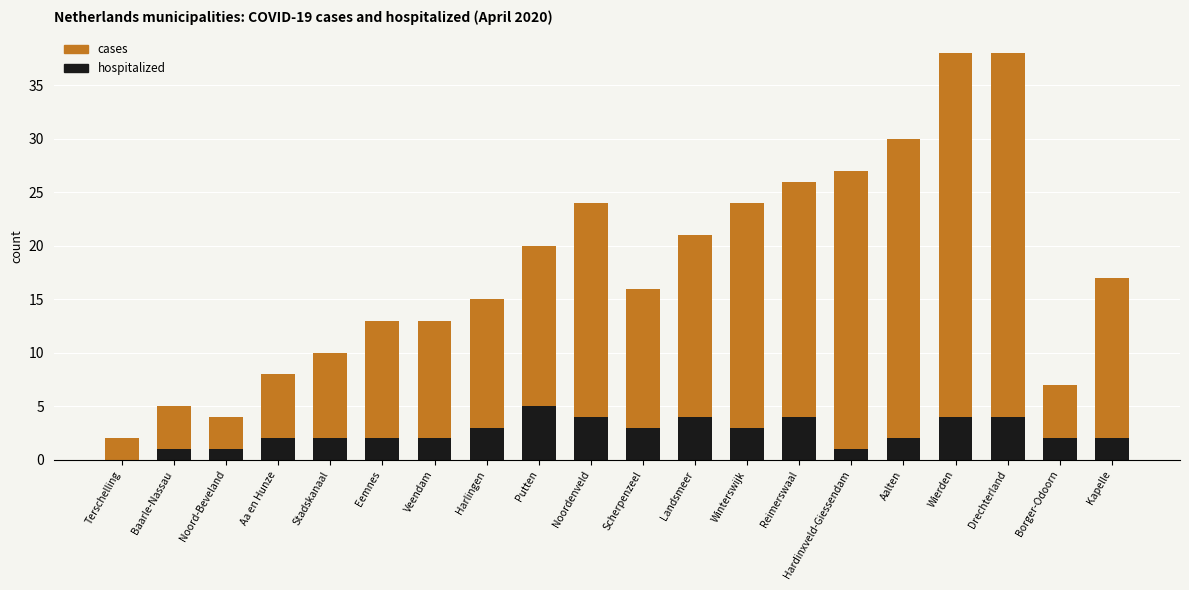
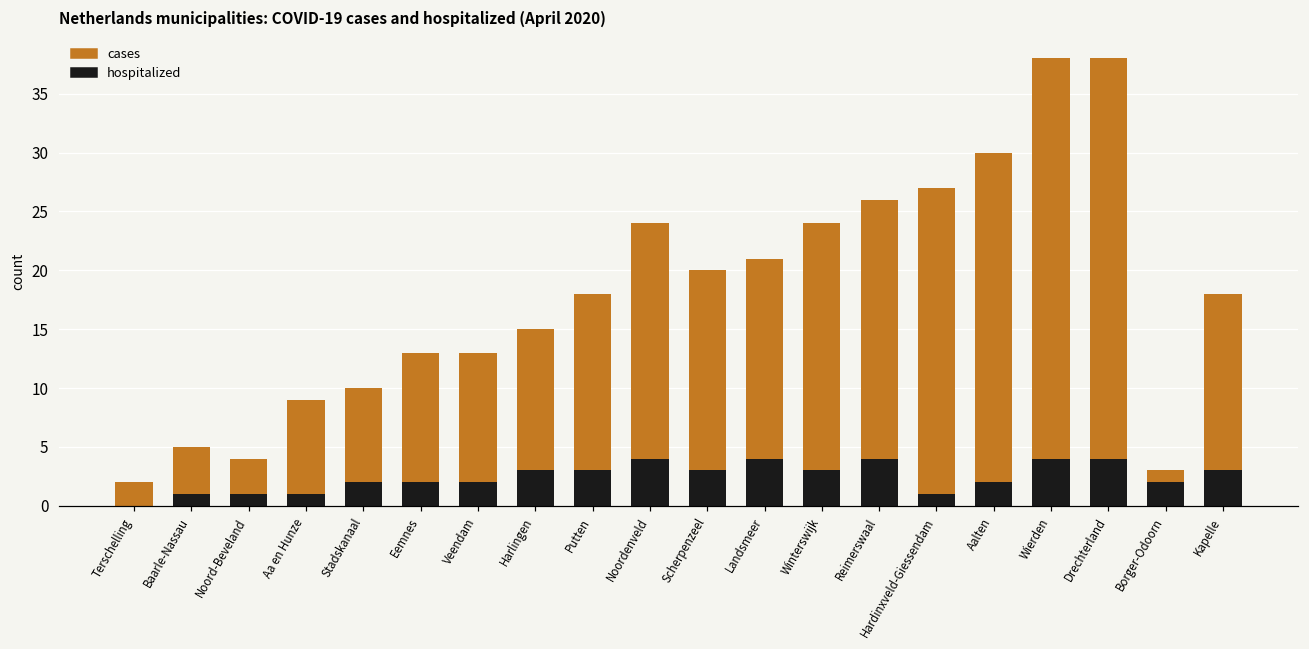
  {
    "hospitalized": {
      "Terschelling": 0,
      "Baarle-Nassau": 1,
      "Noord-Beveland": 1,
-     "Aa en Hunze": 2,
+     "Aa en Hunze": 1,
      "Stadskanaal": 2,
      "Eemnes": 2,
      "Veendam": 2,
      "Harlingen": 3,
-     "Putten": 5,
+     "Putten": 3,
      "Noordenveld": 4,
      "Scherpenzeel": 3,
      "Landsmeer": 4,
      "Winterswijk": 3,
      "Reimerswaal": 4,
      "Hardinxveld-Giessendam": 1,
      "Aalten": 2,
      "Wierden": 4,
      "Drechterland": 4,
      "Borger-Odoorn": 2,
-     "Kapelle": 2
+     "Kapelle": 3
    },
    "cases": {
      "Terschelling": 2,
      "Baarle-Nassau": 4,
      "Noord-Beveland": 3,
-     "Aa en Hunze": 6,
+     "Aa en Hunze": 8,
      "Stadskanaal": 8,
      "Eemnes": 11,
      "Veendam": 11,
      "Harlingen": 12,
      "Putten": 15,
      "Noordenveld": 20,
-     "Scherpenzeel": 13,
+     "Scherpenzeel": 17,
      "Landsmeer": 17,
      "Winterswijk": 21,
      "Reimerswaal": 22,
      "Hardinxveld-Giessendam": 26,
      "Aalten": 28,
      "Wierden": 34,
      "Drechterland": 34,
-     "Borger-Odoorn": 5,
+     "Borger-Odoorn": 1,
      "Kapelle": 15
    }
  }
